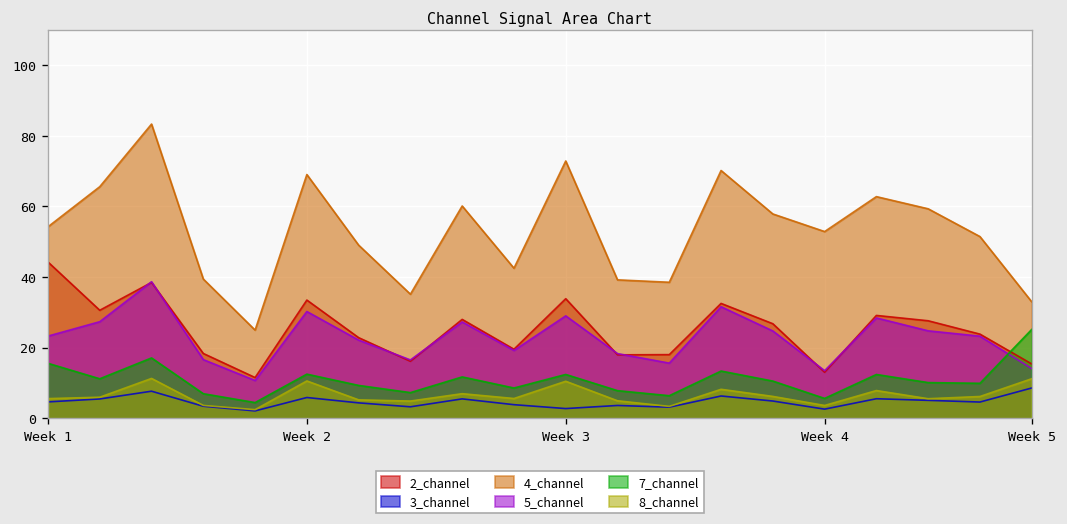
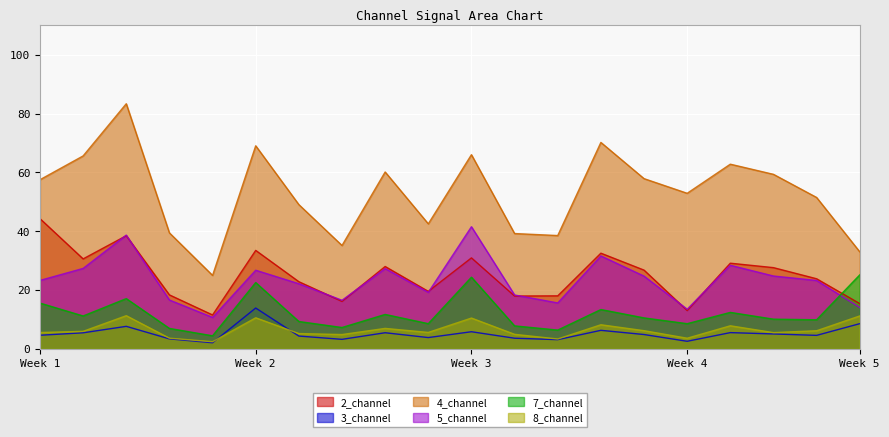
  {
    "2_channel": {
      "Week 1": 44,
      "Week 2": 33,
-     "Week 3": 34,
+     "Week 3": 31,
      "Week 5": 15
    },
    "3_channel": {
      "Week 1": 5,
-     "Week 2": 6,
-     "Week 3": 3,
+     "Week 2": 14,
+     "Week 3": 6,
      "Week 4": 3,
      "Week 5": 9
    },
    "4_channel": {
-     "Week 1": 54,
+     "Week 1": 58,
      "Week 2": 69,
-     "Week 3": 73,
+     "Week 3": 66,
      "Week 4": 53,
      "Week 5": 33
    },
    "5_channel": {
      "Week 1": 23,
-     "Week 2": 30,
-     "Week 3": 29,
+     "Week 2": 27,
+     "Week 3": 42,
      "Week 5": 14
    },
    "7_channel": {
      "Week 1": 16,
-     "Week 2": 13,
-     "Week 3": 12,
-     "Week 4": 6,
+     "Week 2": 23,
+     "Week 3": 24,
+     "Week 4": 9,
      "Week 5": 25
    },
    "8_channel": {
      "Week 1": 6,
      "Week 2": 11,
      "Week 3": 11,
      "Week 4": 4,
      "Week 5": 11
    }
  }
